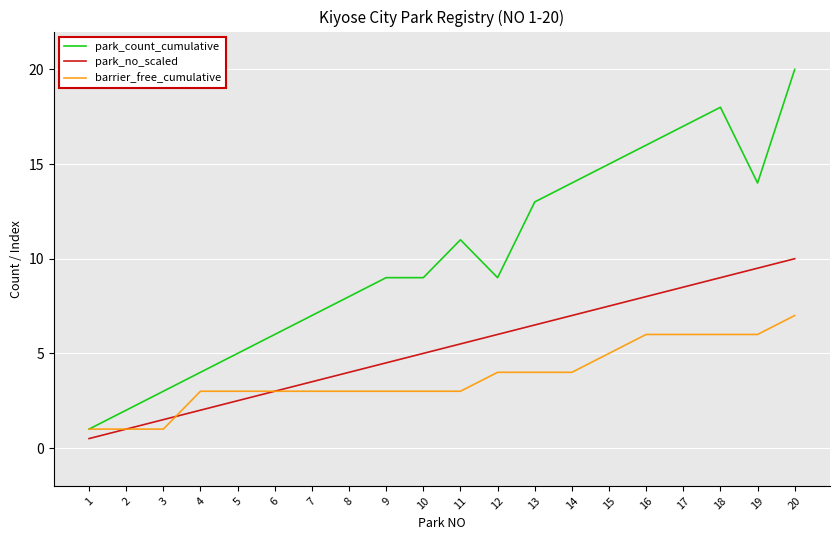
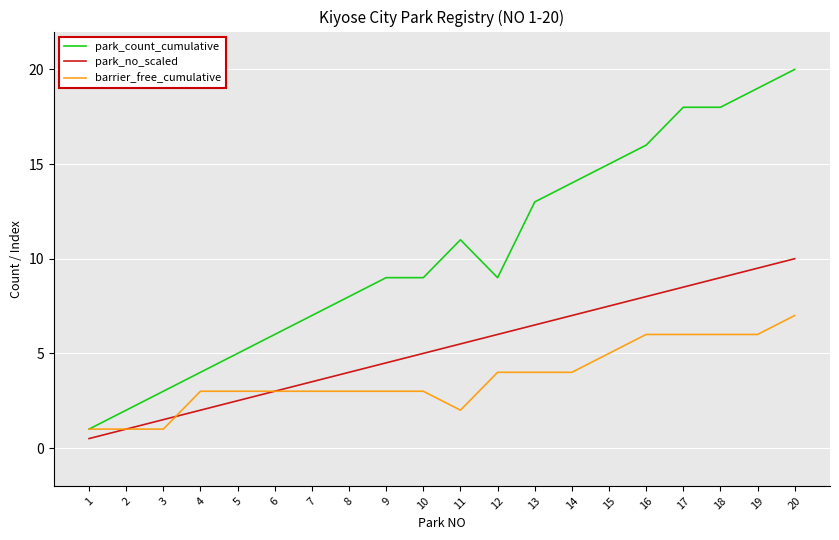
  {
    "park_count_cumulative": {
      "2": 2,
      "3": 3,
      "4": 4,
      "5": 5,
      "6": 6,
      "7": 7,
      "8": 8,
      "9": 9,
      "10": 9,
      "11": 11,
      "12": 9,
      "13": 13,
      "14": 14,
      "15": 15,
      "16": 16,
-     "17": 17,
+     "17": 18,
      "18": 18,
-     "19": 14,
+     "19": 19,
      "20": 20
    },
    "park_no_scaled": {
      "1": 0.5,
      "3": 1.5,
      "4": 2,
      "5": 2.5,
      "7": 3.5,
      "8": 4,
      "9": 4.5,
      "10": 5,
      "11": 5.5,
      "12": 6,
      "13": 6.5,
      "14": 7,
      "15": 7.5,
      "16": 8,
      "17": 8.5,
      "18": 9,
      "19": 9.5,
      "20": 10
    },
    "barrier_free_cumulative": {
      "3": 1,
      "4": 3,
      "5": 3,
      "7": 3,
      "8": 3,
      "9": 3,
      "10": 3,
-     "11": 3,
+     "11": 2,
      "12": 4,
      "13": 4,
      "14": 4,
      "15": 5,
      "16": 6,
      "17": 6,
      "18": 6,
      "19": 6,
      "20": 7
    }
  }
